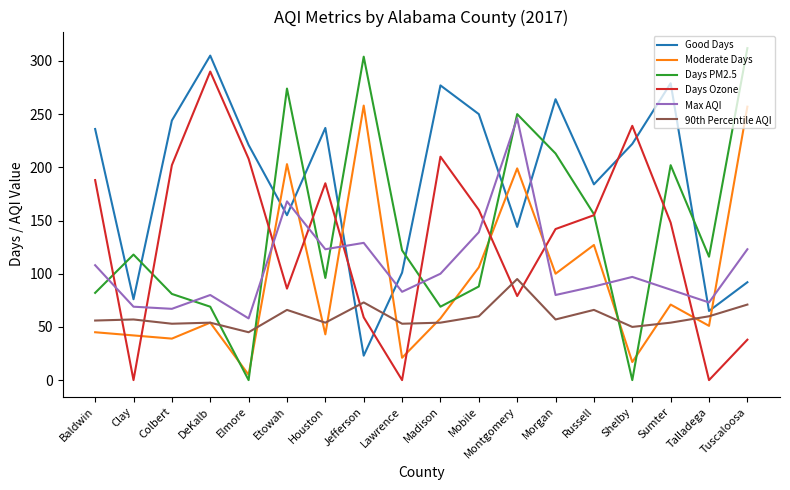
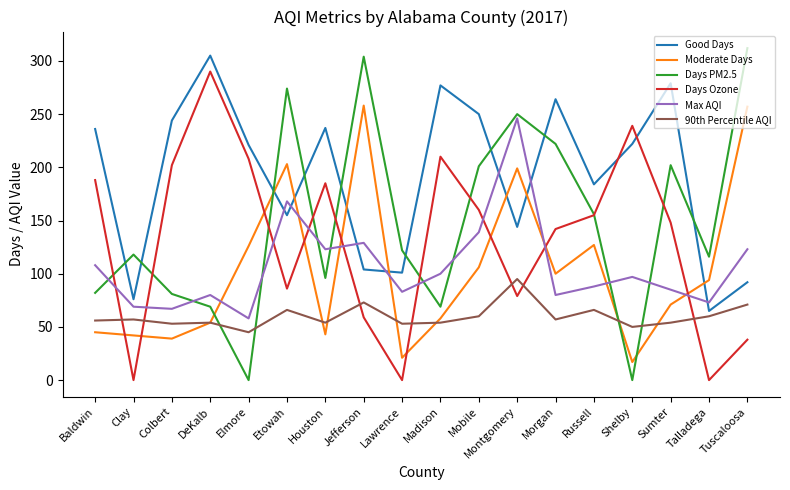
  {
    "Good Days": {
      "Baldwin": 236,
      "Clay": 76,
      "Colbert": 244,
      "DeKalb": 305,
      "Elmore": 221,
      "Etowah": 155,
      "Houston": 237,
-     "Jefferson": 23,
+     "Jefferson": 104,
      "Lawrence": 101,
      "Madison": 277,
      "Mobile": 250,
      "Montgomery": 144,
      "Morgan": 264,
      "Russell": 184,
      "Shelby": 222,
      "Talladega": 65,
      "Tuscaloosa": 92
    },
    "Moderate Days": {
      "Baldwin": 45,
      "Clay": 42,
      "Colbert": 39,
-     "Elmore": 5,
+     "Elmore": 126,
      "Etowah": 203,
      "Houston": 43,
      "Jefferson": 258,
      "Lawrence": 21,
      "Madison": 58,
      "Mobile": 106,
      "Montgomery": 199,
      "Morgan": 100,
      "Russell": 127,
      "Shelby": 17,
      "Sumter": 71,
-     "Talladega": 51
+     "Talladega": 94
    },
    "Days PM2.5": {
      "Baldwin": 82,
      "Clay": 118,
      "Colbert": 81,
      "DeKalb": 69,
      "Elmore": 0,
      "Etowah": 274,
      "Houston": 96,
      "Jefferson": 304,
      "Lawrence": 122,
      "Madison": 69,
-     "Mobile": 88,
+     "Mobile": 201,
      "Montgomery": 250,
-     "Morgan": 213,
+     "Morgan": 222,
      "Shelby": 0,
      "Sumter": 202,
      "Talladega": 116
    },
    "Days Ozone": {
      "Baldwin": 188,
      "Clay": 0,
      "Colbert": 202,
      "DeKalb": 290,
      "Elmore": 208,
      "Etowah": 86,
      "Houston": 185,
      "Jefferson": 59,
      "Lawrence": 0,
      "Madison": 210,
      "Mobile": 160,
      "Montgomery": 79,
      "Morgan": 142,
      "Shelby": 239,
      "Sumter": 148,
      "Talladega": 0,
      "Tuscaloosa": 38
    },
    "Max AQI": {
      "Baldwin": 108,
      "Clay": 69,
      "Colbert": 67,
      "DeKalb": 80,
      "Elmore": 58,
      "Etowah": 168,
      "Houston": 123,
      "Jefferson": 129,
      "Lawrence": 83,
      "Madison": 100,
      "Mobile": 139,
      "Montgomery": 246,
      "Morgan": 80,
      "Russell": 88,
      "Shelby": 97,
      "Sumter": 85,
      "Talladega": 73,
      "Tuscaloosa": 123
    },
    "90th Percentile AQI": {
      "Baldwin": 56,
      "Clay": 57,
      "Colbert": 53,
      "Elmore": 45,
      "Etowah": 66,
      "Houston": 54,
      "Jefferson": 73,
      "Lawrence": 53,
      "Madison": 54,
      "Mobile": 60,
      "Montgomery": 95,
      "Morgan": 57,
      "Russell": 66,
      "Shelby": 50,
      "Sumter": 54,
      "Talladega": 60,
      "Tuscaloosa": 71
    }
  }
